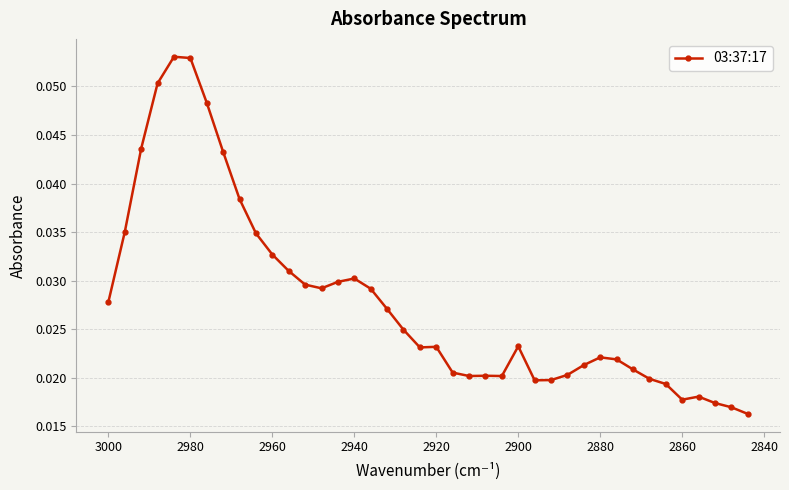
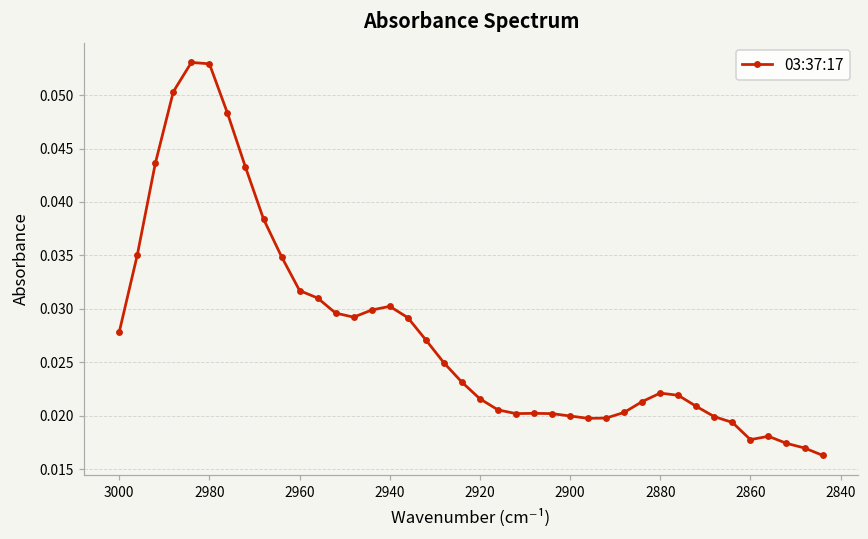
  {
    "3000": 0.028,
    "2980": 0.053,
-   "2960": 0.033,
+   "2960": 0.032,
    "2940": 0.030,
-   "2920": 0.023,
-   "2900": 0.023,
+   "2920": 0.022,
+   "2900": 0.020,
    "2880": 0.022,
    "2860": 0.018
  }
